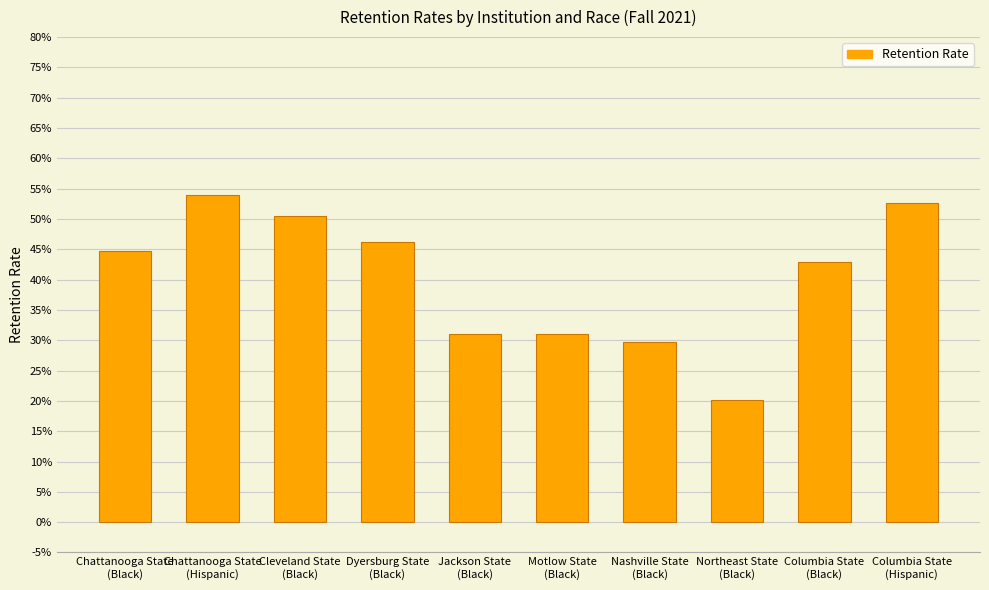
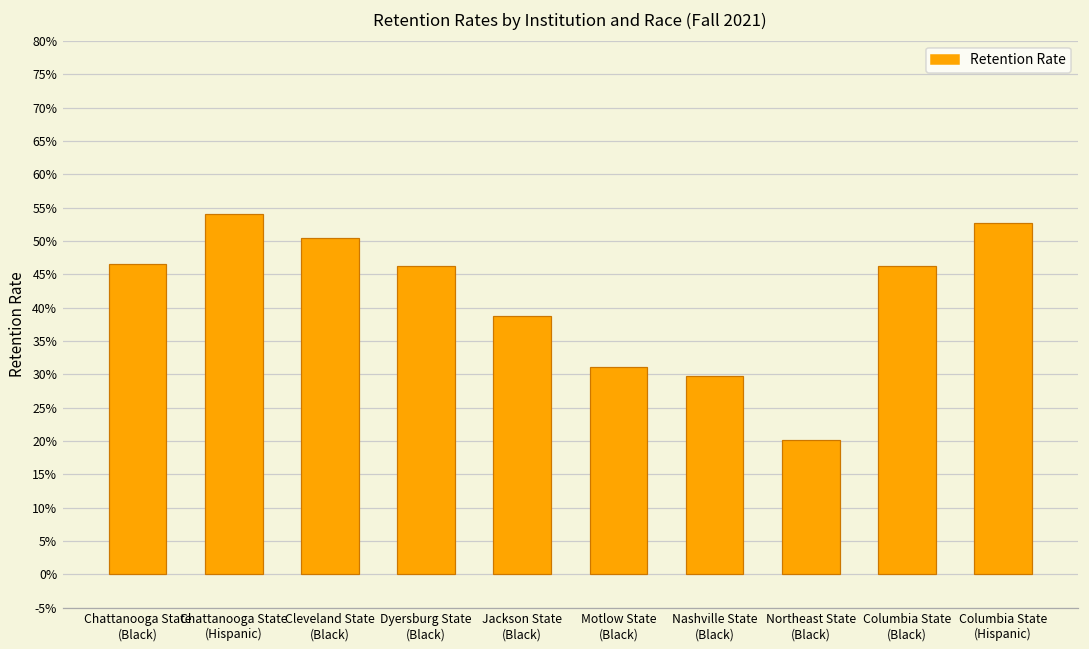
  {
-   "Chattanooga State (Black)": "45%",
+   "Chattanooga State (Black)": "47%",
    "Chattanooga State (Hispanic)": "54%",
    "Cleveland State (Black)": "51%",
    "Dyersburg State (Black)": "46%",
-   "Jackson State (Black)": "31%",
+   "Jackson State (Black)": "39%",
    "Motlow State (Black)": "31%",
    "Nashville State (Black)": "30%",
    "Northeast State (Black)": "20%",
-   "Columbia State (Black)": "43%",
+   "Columbia State (Black)": "46%",
    "Columbia State (Hispanic)": "53%"
  }
